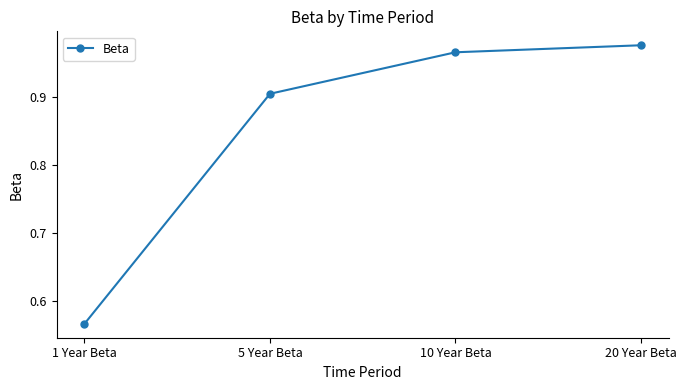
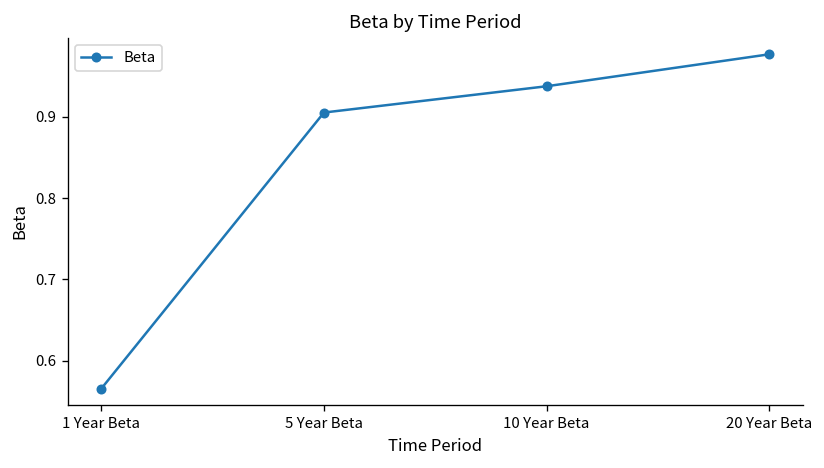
  {
    "1 Year Beta": 0.57,
    "5 Year Beta": 0.91,
-   "10 Year Beta": 0.97,
+   "10 Year Beta": 0.94,
    "20 Year Beta": 0.98
  }
